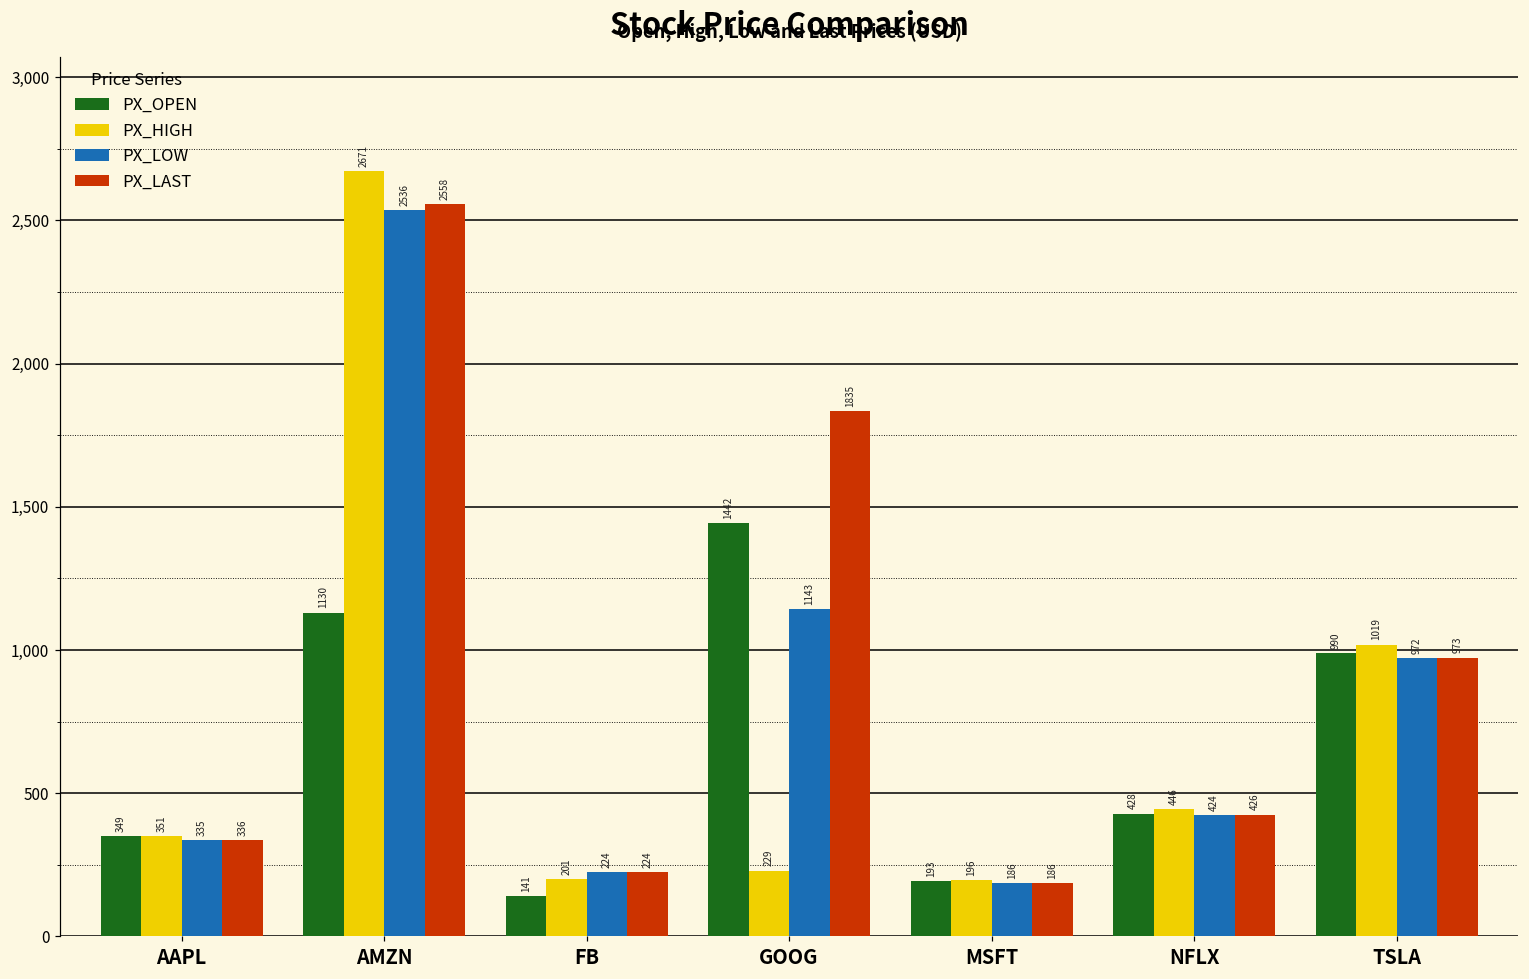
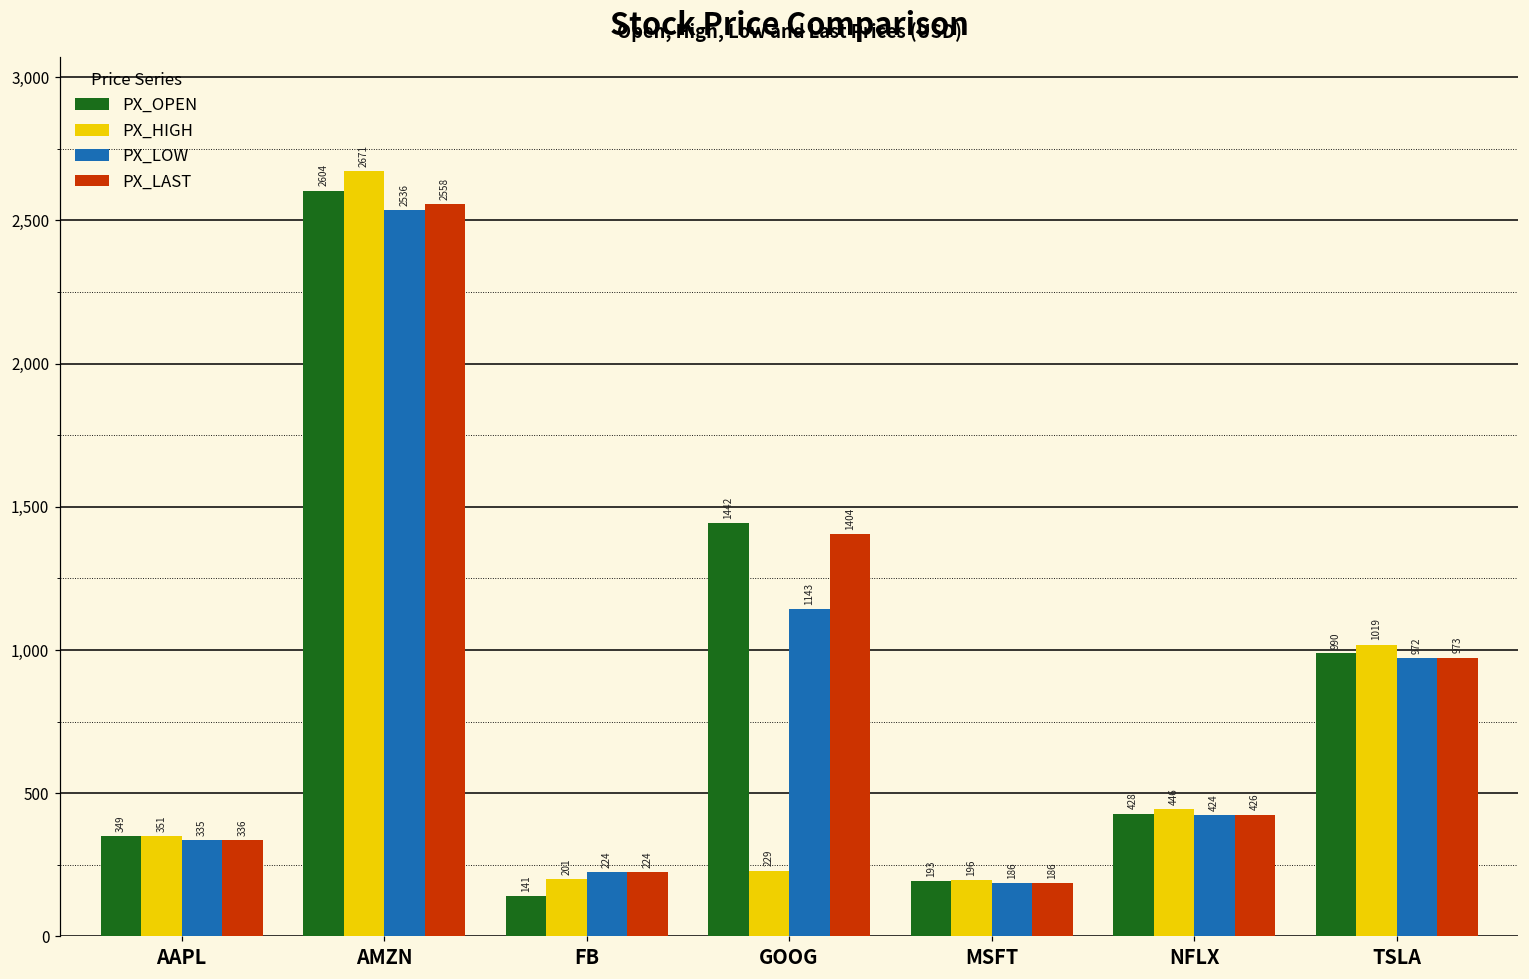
  {
    "PX_OPEN": {
      "AAPL": 349,
-     "AMZN": 1130,
+     "AMZN": 2604,
      "FB": 141,
      "GOOG": 1442,
      "MSFT": 193,
      "NFLX": 428,
      "TSLA": 990
    },
    "PX_HIGH": {
      "AAPL": 351,
      "AMZN": 2671,
      "FB": 201,
      "GOOG": 229,
      "MSFT": 196,
      "NFLX": 446,
      "TSLA": 1019
    },
    "PX_LOW": {
      "AAPL": 335,
      "AMZN": 2536,
      "FB": 224,
      "GOOG": 1143,
      "MSFT": 186,
      "NFLX": 424,
      "TSLA": 972
    },
    "PX_LAST": {
      "AAPL": 336,
      "AMZN": 2558,
      "FB": 224,
-     "GOOG": 1835,
+     "GOOG": 1404,
      "MSFT": 186,
      "NFLX": 426,
      "TSLA": 973
    }
  }
